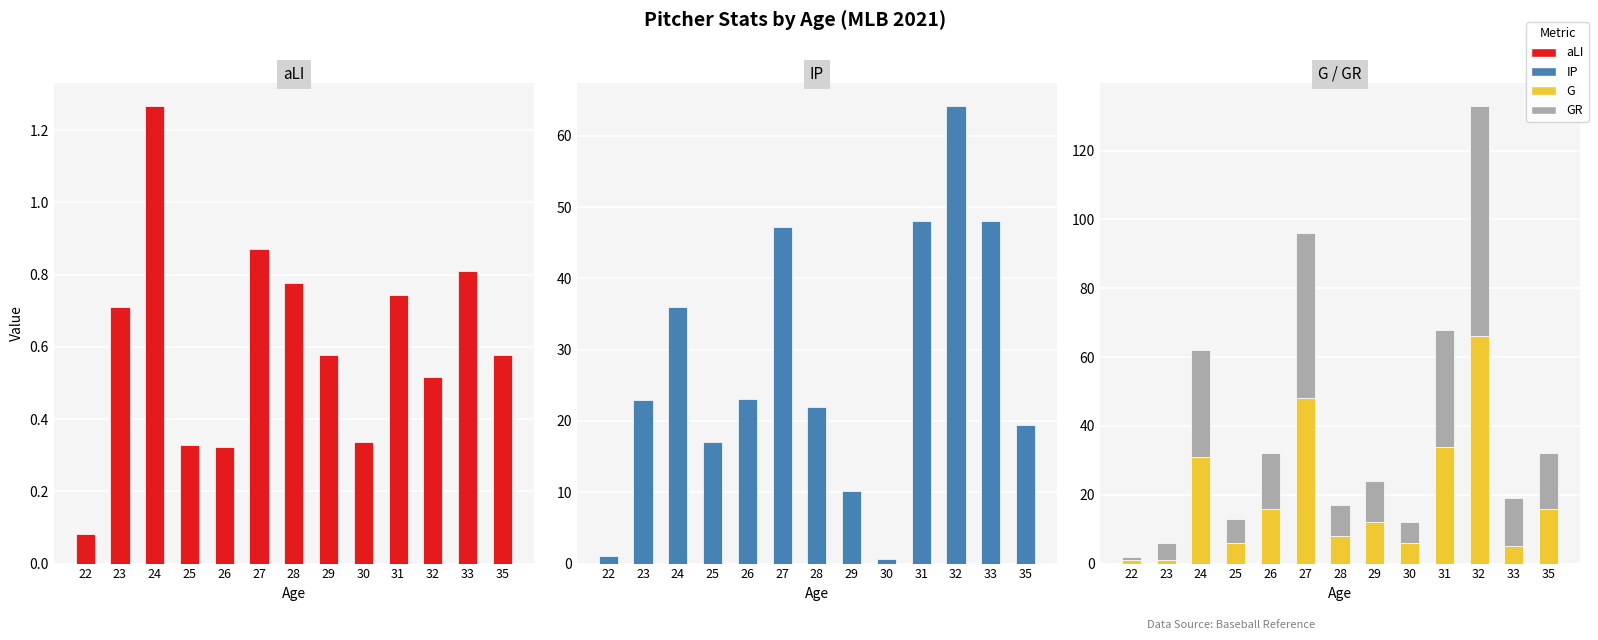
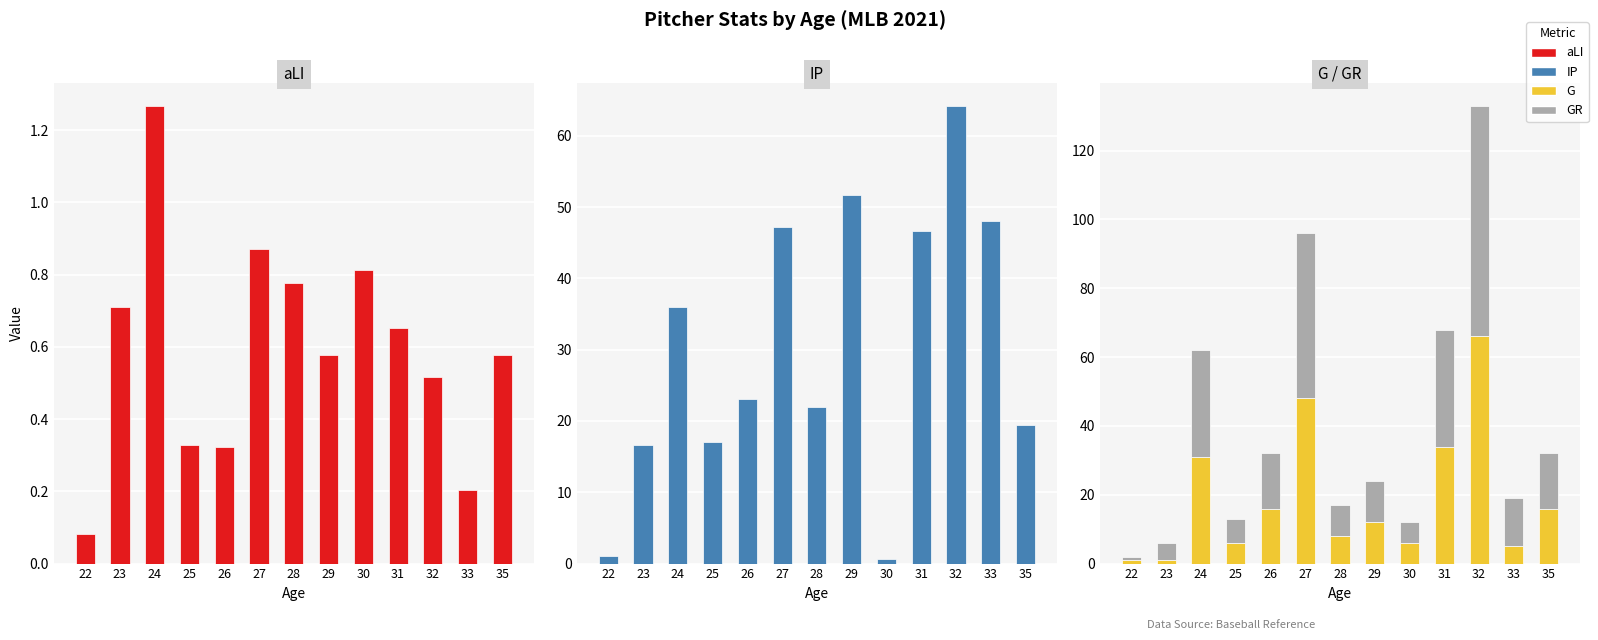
  {
    "aLI": {
      "22": 0.08,
      "23": 0.71,
      "24": 1.27,
      "25": 0.33,
      "26": 0.32,
      "27": 0.87,
      "28": 0.78,
      "29": 0.58,
-     "30": 0.34,
-     "31": 0.74,
+     "30": 0.81,
+     "31": 0.65,
      "32": 0.52,
-     "33": 0.81,
+     "33": 0.21,
      "35": 0.58
    },
    "IP": {
      "22": 1,
-     "23": 23,
+     "23": 17,
      "24": 36,
      "25": 17,
      "26": 23,
      "27": 47,
      "28": 22,
-     "29": 10,
+     "29": 52,
      "30": 1,
-     "31": 48,
+     "31": 47,
      "32": 64,
      "33": 48,
      "35": 19
    }
  }
